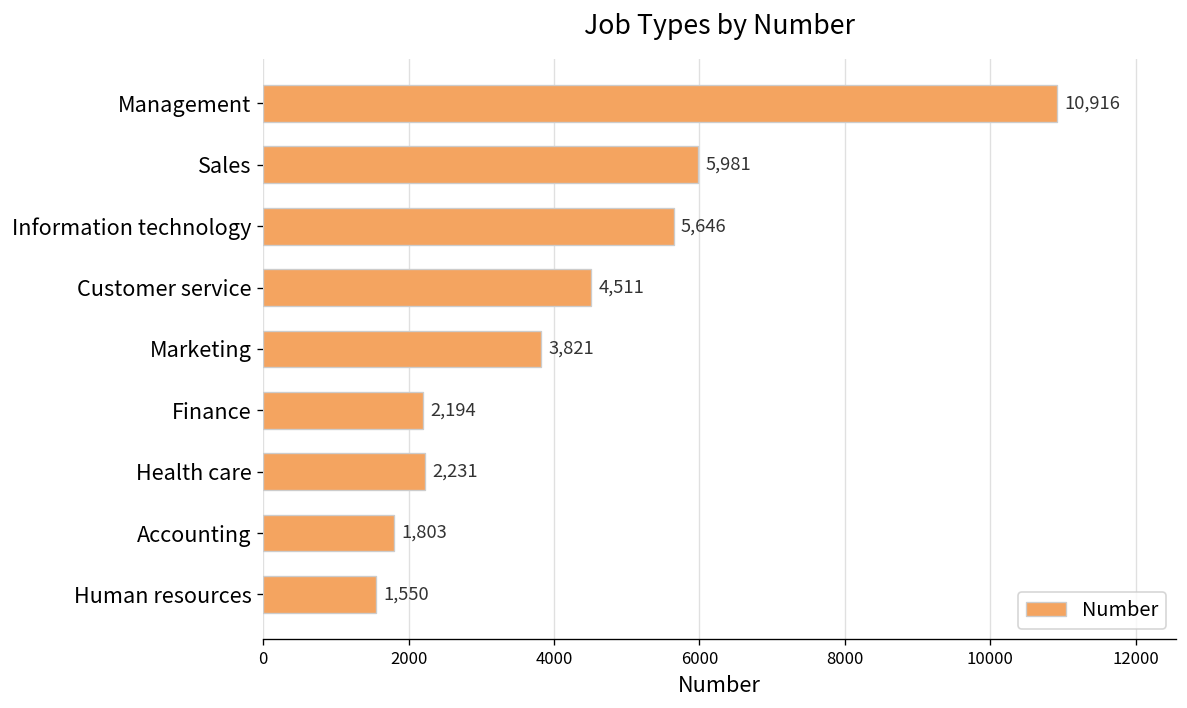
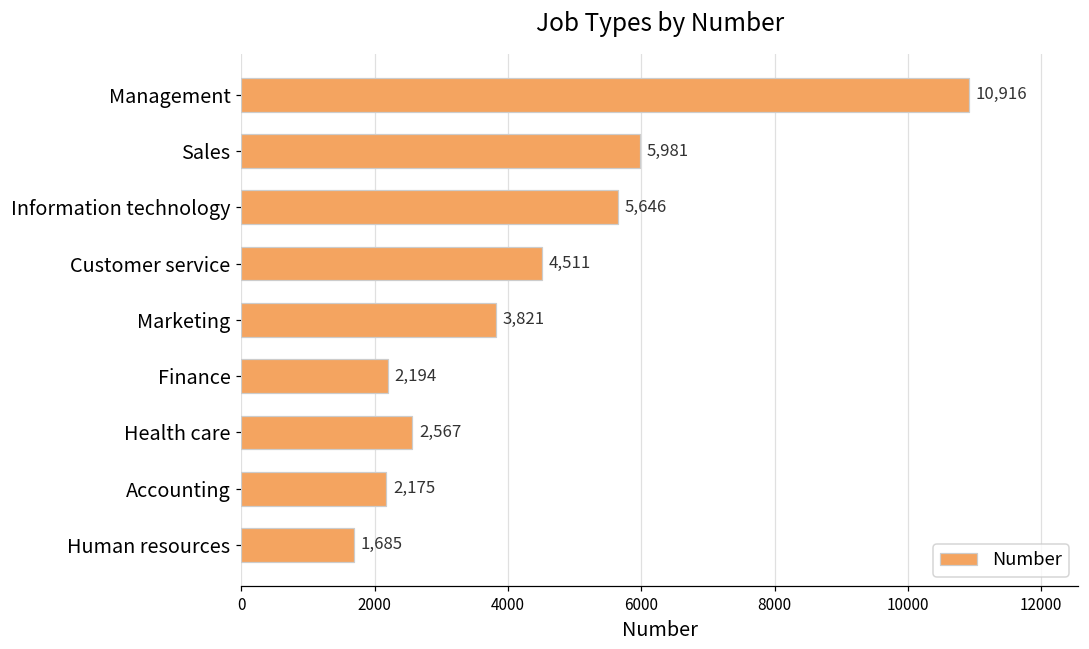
  {
    "Management": "10,916",
    "Sales": "5,981",
    "Information technology": "5,646",
    "Customer service": "4,511",
    "Marketing": "3,821",
    "Finance": "2,194",
-   "Health care": "2,231",
-   "Accounting": "1,803",
-   "Human resources": "1,550"
+   "Health care": "2,567",
+   "Accounting": "2,175",
+   "Human resources": "1,685"
  }
